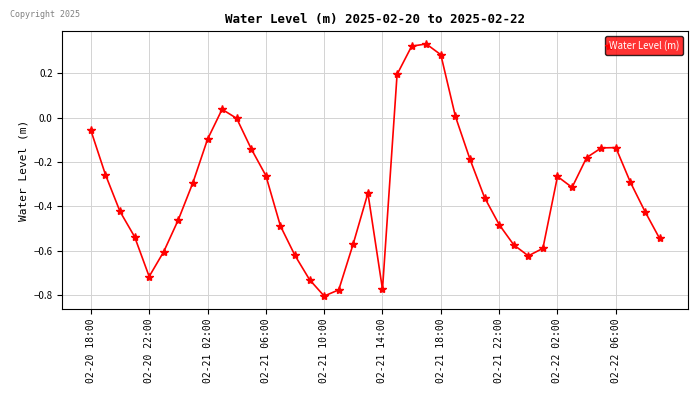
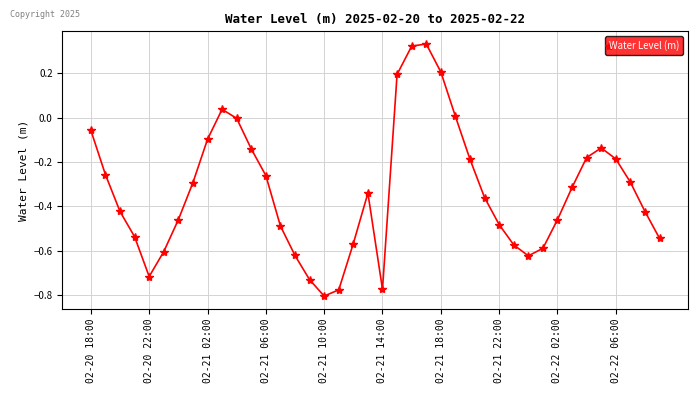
  {
    "02-20 18:00": -0.06,
    "02-20 22:00": -0.72,
    "02-21 02:00": -0.10,
    "02-21 06:00": -0.26,
    "02-21 10:00": -0.81,
    "02-21 14:00": -0.77,
-   "02-21 18:00": 0.28,
+   "02-21 18:00": 0.21,
    "02-21 22:00": -0.48,
-   "02-22 02:00": -0.27,
-   "02-22 06:00": -0.14
+   "02-22 02:00": -0.46,
+   "02-22 06:00": -0.19
  }
